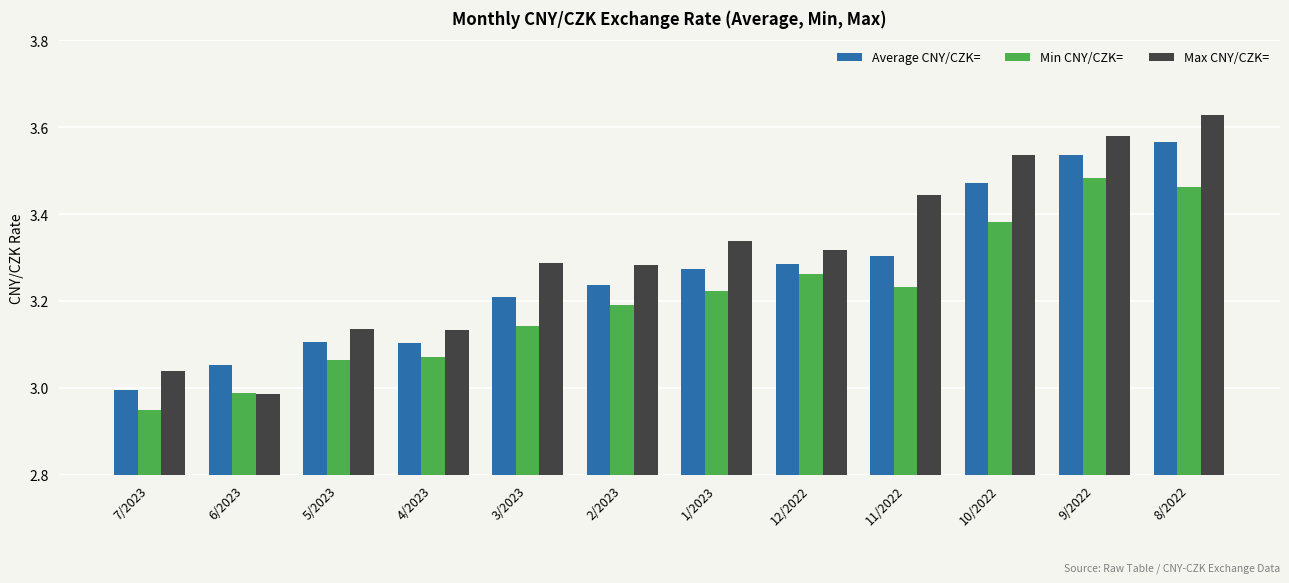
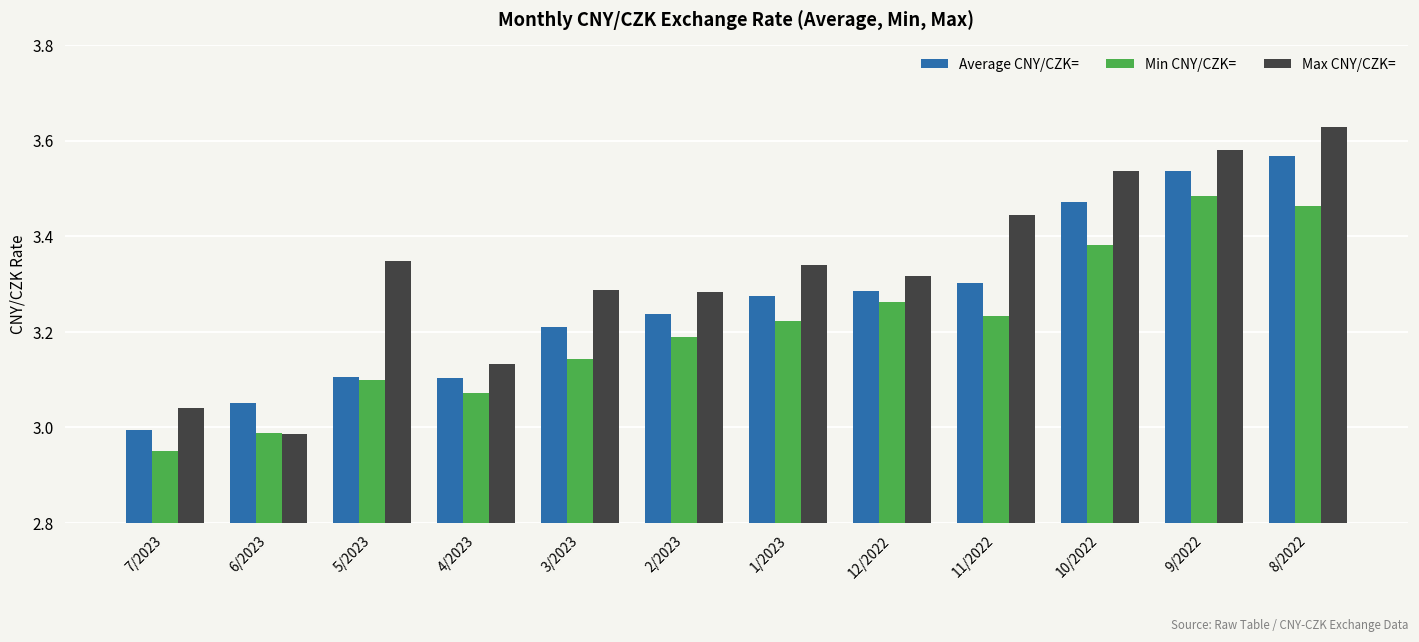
  {
    "Average CNY/CZK=": {
      "7/2023": 2.99,
      "6/2023": 3.05,
      "5/2023": 3.11,
      "4/2023": 3.10,
      "3/2023": 3.21,
      "2/2023": 3.24,
      "1/2023": 3.27,
      "12/2022": 3.29,
      "11/2022": 3.30,
      "10/2022": 3.47,
      "9/2022": 3.54,
      "8/2022": 3.57
    },
    "Min CNY/CZK=": {
      "7/2023": 2.95,
      "6/2023": 2.99,
-     "5/2023": 3.07,
+     "5/2023": 3.10,
      "4/2023": 3.07,
      "3/2023": 3.14,
      "2/2023": 3.19,
      "1/2023": 3.22,
      "12/2022": 3.26,
      "11/2022": 3.23,
      "10/2022": 3.38,
      "9/2022": 3.48,
      "8/2022": 3.46
    },
    "Max CNY/CZK=": {
      "7/2023": 3.04,
      "6/2023": 2.99,
-     "5/2023": 3.14,
+     "5/2023": 3.35,
      "4/2023": 3.13,
      "3/2023": 3.29,
      "2/2023": 3.28,
      "1/2023": 3.34,
      "12/2022": 3.32,
      "11/2022": 3.44,
      "10/2022": 3.54,
      "9/2022": 3.58,
      "8/2022": 3.63
    }
  }
